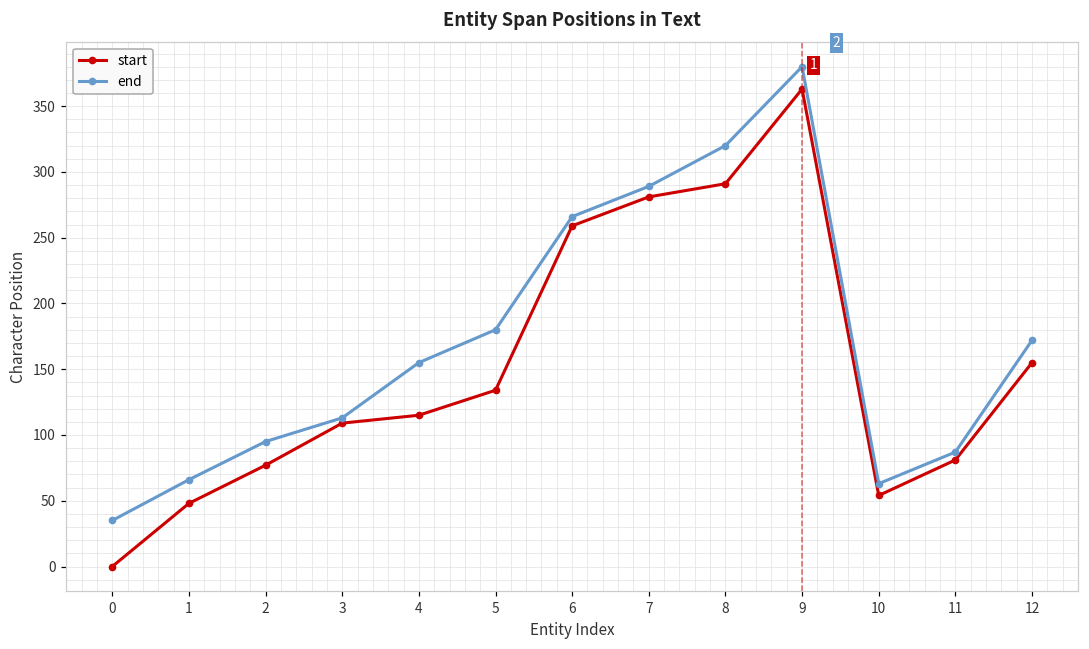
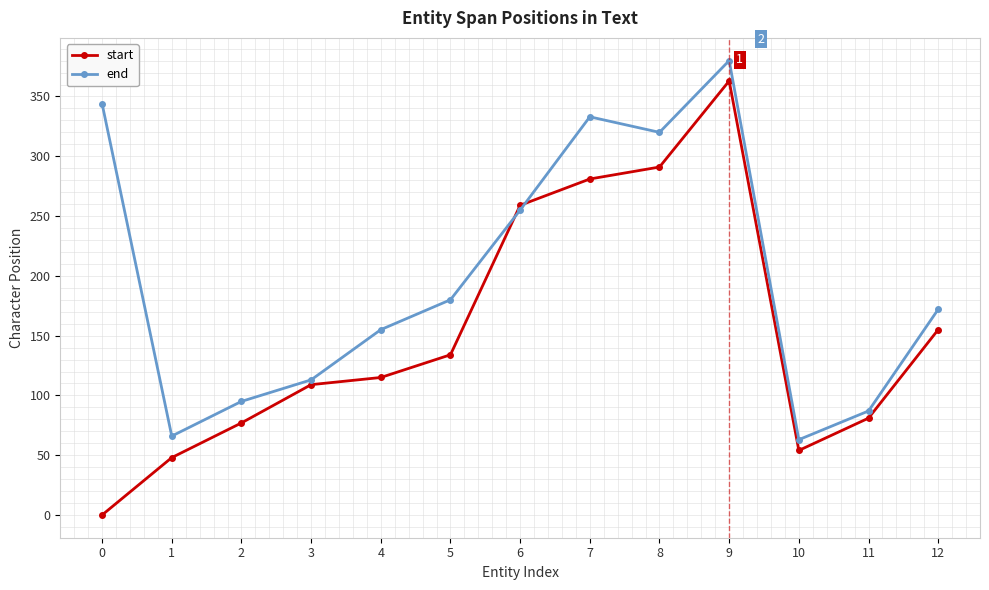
  {
    "start": {
      "0": 0,
      "1": 48,
      "2": 77,
      "3": 109,
      "4": 115,
      "5": 134,
      "6": 259,
      "7": 281,
      "8": 291,
      "9": 363,
      "10": 54,
      "11": 81,
      "12": 155
    },
    "end": {
-     "0": 35,
+     "0": 344,
      "1": 66,
      "2": 95,
      "3": 113,
      "4": 155,
      "5": 180,
-     "6": 266,
-     "7": 289,
+     "6": 255,
+     "7": 333,
      "8": 320,
      "10": 63,
      "11": 87,
      "12": 172
    }
  }
